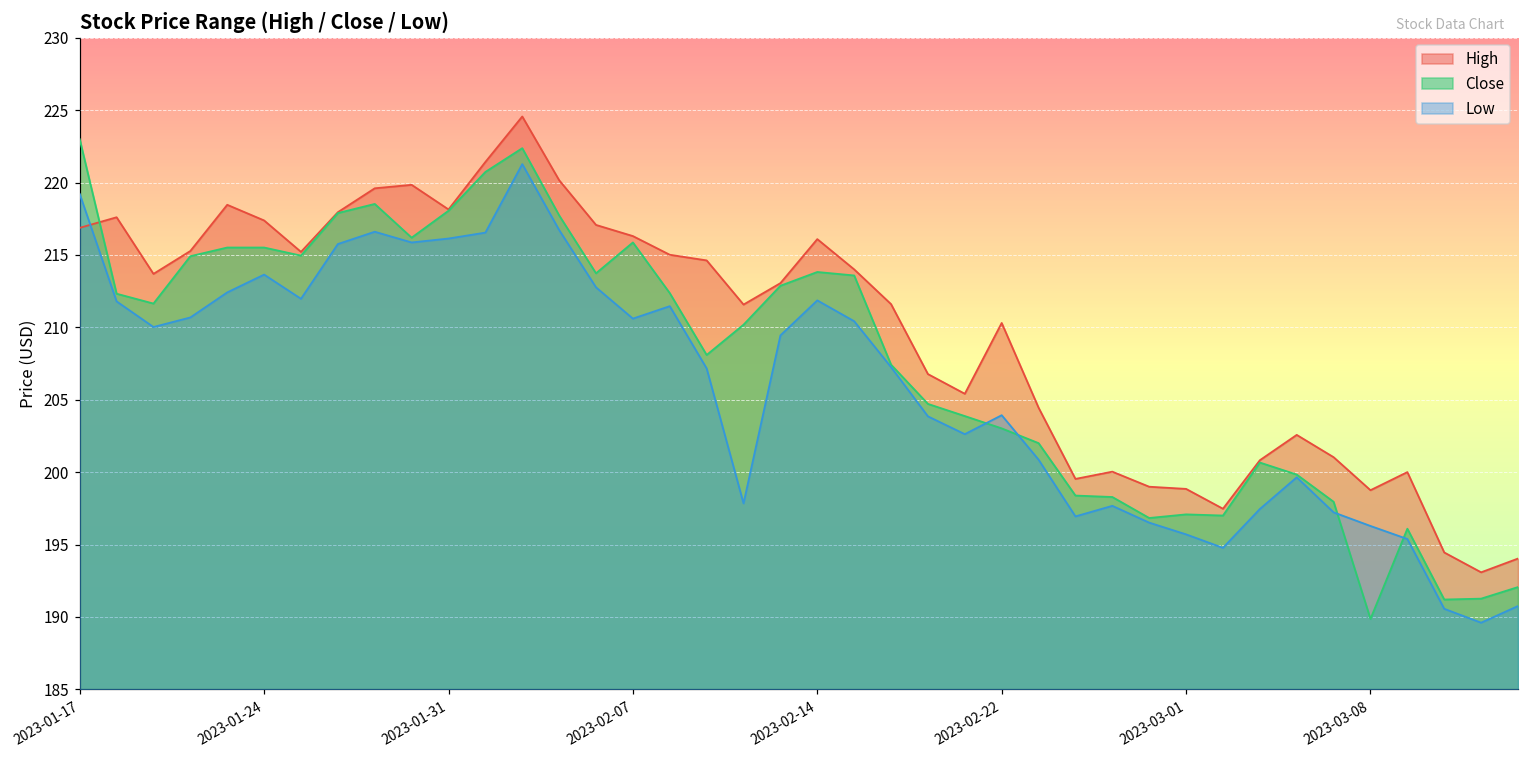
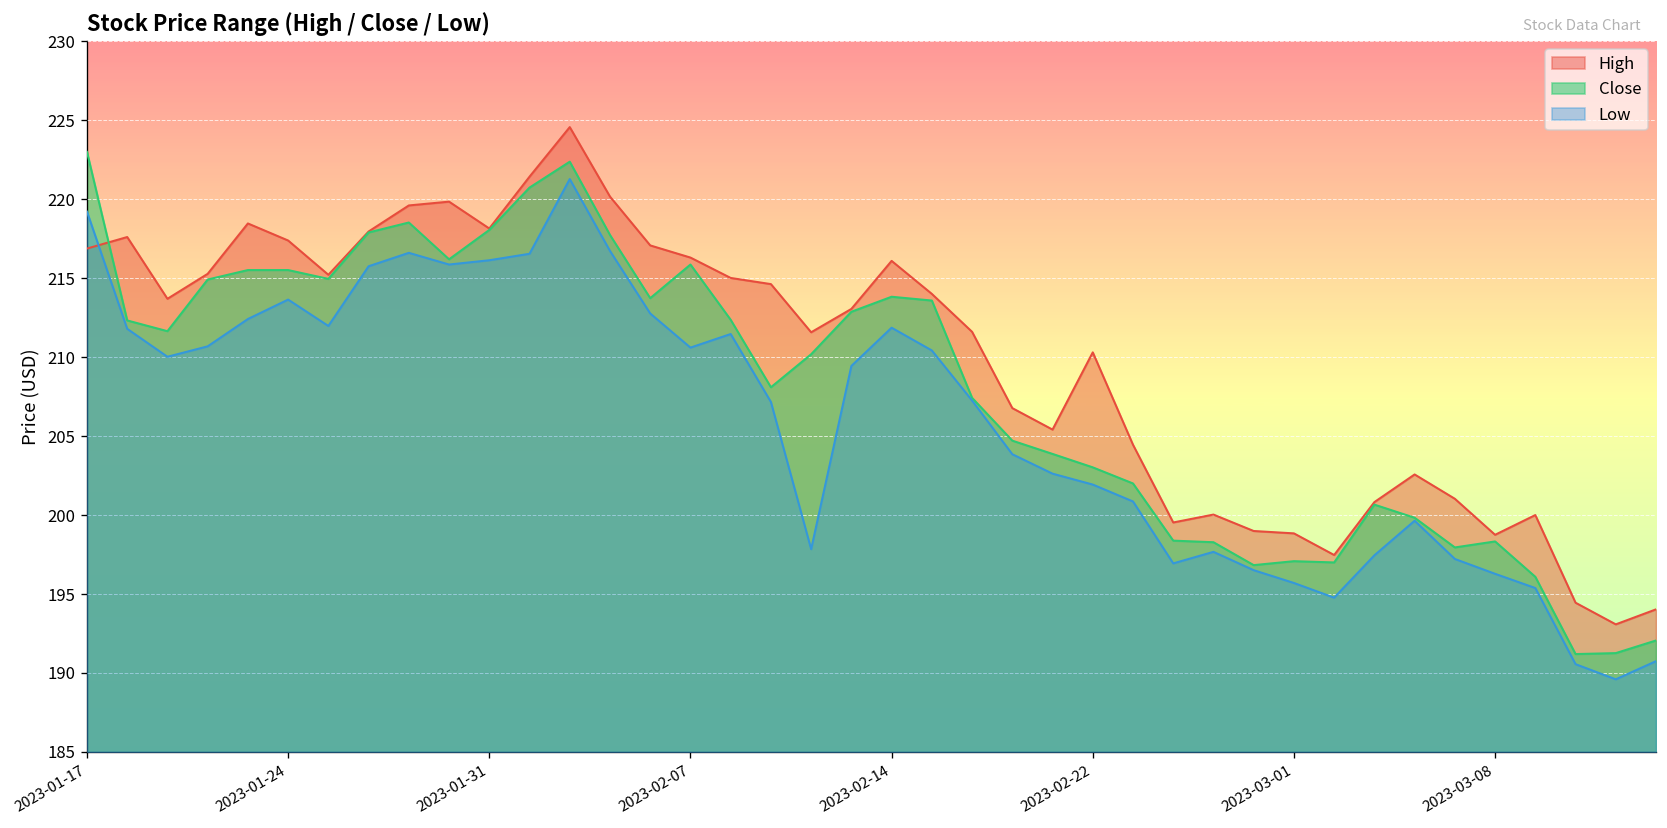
  {
    "High": {
      "2023-01-17": 216.9,
      "2023-01-24": 217.4,
      "2023-02-07": 216.3,
      "2023-02-14": 216.1,
      "2023-02-22": 210.3,
      "2023-03-01": 198.8,
      "2023-03-08": 198.8
    },
    "Close": {
      "2023-01-17": 223.0,
      "2023-01-24": 215.5,
      "2023-02-07": 215.9,
      "2023-02-14": 213.8,
      "2023-02-22": 203.0,
      "2023-03-01": 197.1,
-     "2023-03-08": 189.9
+     "2023-03-08": 198.3
    },
    "Low": {
      "2023-01-17": 219.2,
      "2023-01-24": 213.6,
      "2023-01-31": 216.1,
      "2023-02-07": 210.6,
      "2023-02-14": 211.9,
-     "2023-02-22": 203.9,
+     "2023-02-22": 201.9,
      "2023-03-01": 195.7,
      "2023-03-08": 196.3
    }
  }
